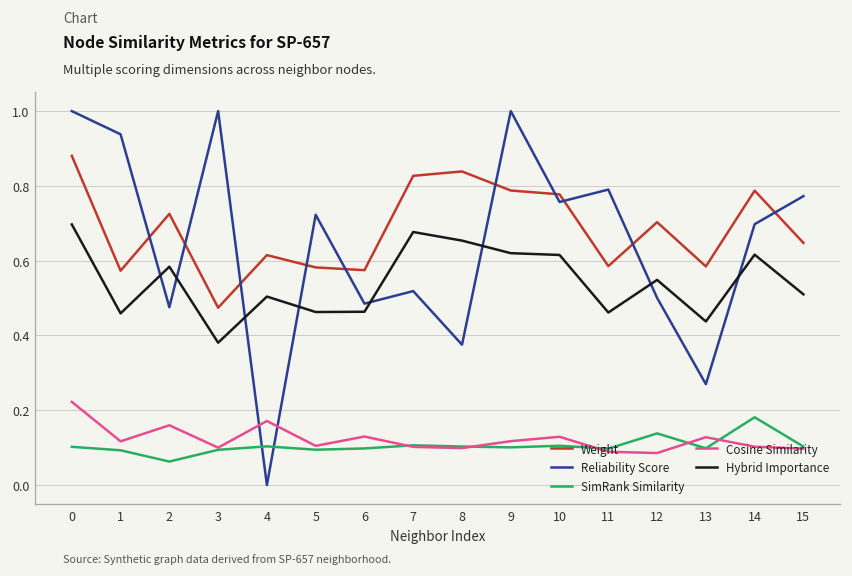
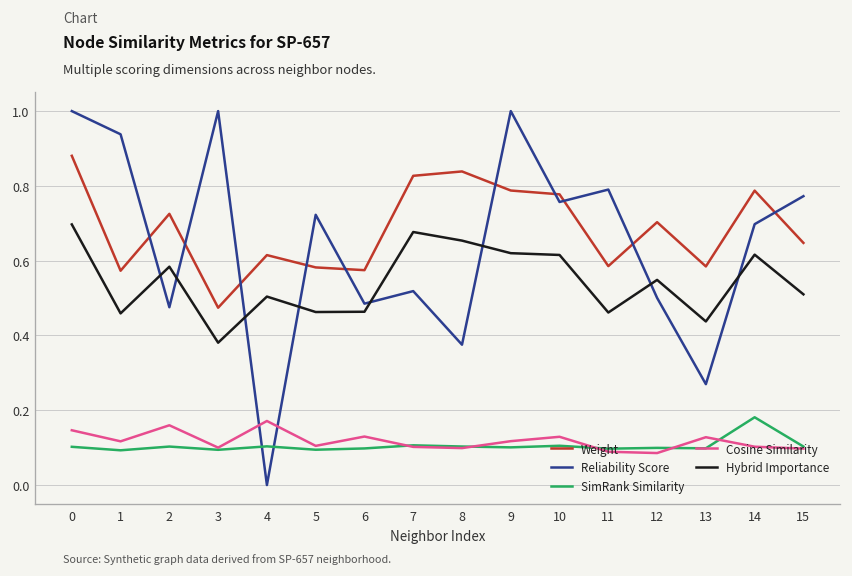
  {
    "Weight": {
      "0": 0.88,
      "1": 0.57,
      "2": 0.73,
      "3": 0.47,
      "4": 0.61,
      "5": 0.58,
      "6": 0.57,
      "7": 0.83,
      "8": 0.84,
      "9": 0.79,
      "10": 0.78,
      "11": 0.59,
      "12": 0.70,
      "13": 0.58,
      "14": 0.79,
      "15": 0.65
    },
    "Reliability Score": {
      "0": 1.00,
      "1": 0.94,
      "2": 0.48,
      "3": 1.00,
      "4": 0.00,
      "5": 0.72,
      "6": 0.49,
      "7": 0.52,
      "8": 0.38,
      "9": 1.00,
      "10": 0.76,
      "11": 0.79,
      "12": 0.50,
      "13": 0.27,
      "14": 0.70,
      "15": 0.77
    },
    "SimRank Similarity": {
      "0": 0.10,
      "1": 0.09,
-     "2": 0.06,
+     "2": 0.10,
      "4": 0.10,
      "5": 0.09,
      "6": 0.10,
      "9": 0.10,
      "10": 0.11,
      "11": 0.10,
-     "12": 0.14,
+     "12": 0.10,
      "13": 0.10,
      "14": 0.18
    },
    "Cosine Similarity": {
-     "0": 0.22,
+     "0": 0.15,
      "1": 0.12,
      "2": 0.16,
      "4": 0.17,
      "5": 0.10,
      "6": 0.13,
      "9": 0.12,
      "10": 0.13,
      "11": 0.09,
      "12": 0.09,
      "13": 0.13,
      "14": 0.10
    },
    "Hybrid Importance": {
      "0": 0.70,
      "1": 0.46,
      "2": 0.58,
      "3": 0.38,
      "4": 0.50,
      "5": 0.46,
      "6": 0.46,
      "7": 0.68,
      "8": 0.65,
      "9": 0.62,
      "10": 0.62,
      "11": 0.46,
      "12": 0.55,
      "13": 0.44,
      "14": 0.62,
      "15": 0.51
    }
  }
